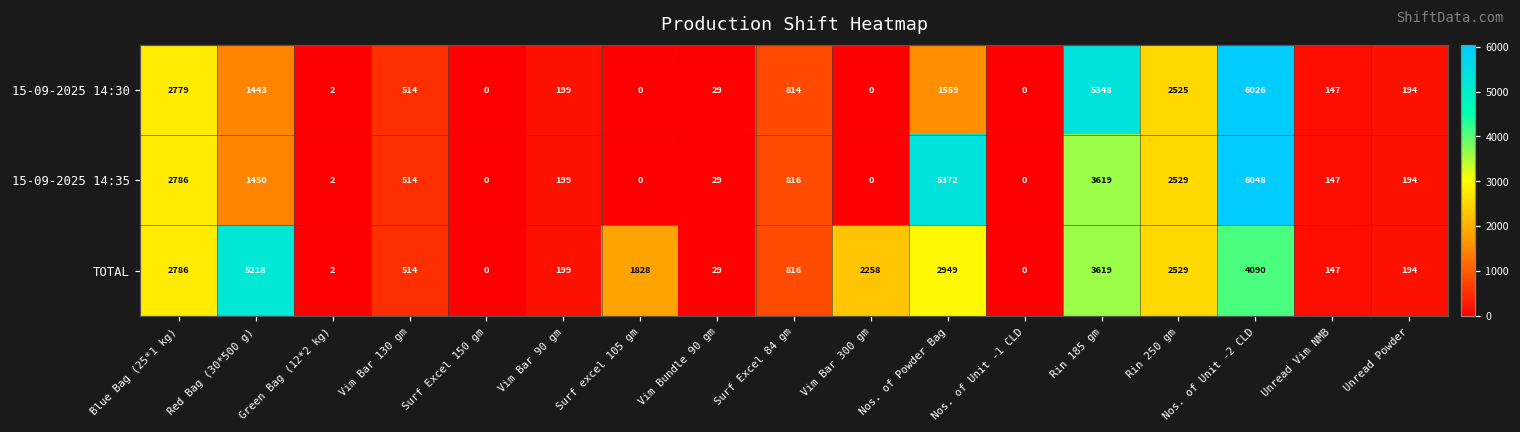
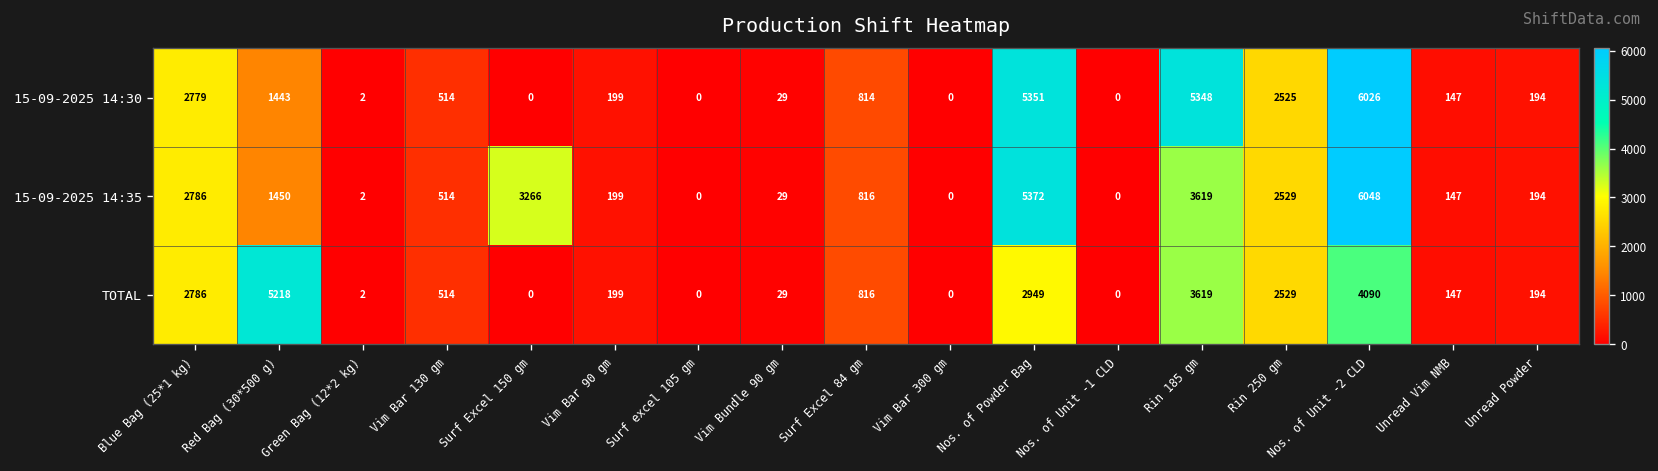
  {
    "15-09-2025 14:30": {
      "Blue Bag (25*1 kg)": 2779,
      "Red Bag (30*500 g)": 1443,
      "Green Bag (12*2 kg)": 2,
      "Vim Bar 130 gm": 514,
      "Surf Excel 150 gm": 0,
      "Vim Bar 90 gm": 199,
      "Surf excel 105 gm": 0,
      "Vim Bundle 90 gm": 29,
      "Surf Excel 84 gm": 814,
      "Vim Bar 300 gm": 0,
-     "Nos. of Powder Bag": 1559,
+     "Nos. of Powder Bag": 5351,
      "Nos. of Unit -1 CLD": 0,
      "Rin 185 gm": 5348,
      "Rin 250 gm": 2525,
      "Nos. of Unit -2 CLD": 6026,
      "Unread Vim NMB": 147,
      "Unread Powder": 194
    },
    "15-09-2025 14:35": {
      "Blue Bag (25*1 kg)": 2786,
      "Red Bag (30*500 g)": 1450,
      "Green Bag (12*2 kg)": 2,
      "Vim Bar 130 gm": 514,
-     "Surf Excel 150 gm": 0,
+     "Surf Excel 150 gm": 3266,
      "Vim Bar 90 gm": 199,
      "Surf excel 105 gm": 0,
      "Vim Bundle 90 gm": 29,
      "Surf Excel 84 gm": 816,
      "Vim Bar 300 gm": 0,
      "Nos. of Powder Bag": 5372,
      "Nos. of Unit -1 CLD": 0,
      "Rin 185 gm": 3619,
      "Rin 250 gm": 2529,
      "Nos. of Unit -2 CLD": 6048,
      "Unread Vim NMB": 147,
      "Unread Powder": 194
    },
    "TOTAL": {
      "Blue Bag (25*1 kg)": 2786,
      "Red Bag (30*500 g)": 5218,
      "Green Bag (12*2 kg)": 2,
      "Vim Bar 130 gm": 514,
      "Surf Excel 150 gm": 0,
      "Vim Bar 90 gm": 199,
-     "Surf excel 105 gm": 1828,
+     "Surf excel 105 gm": 0,
      "Vim Bundle 90 gm": 29,
      "Surf Excel 84 gm": 816,
-     "Vim Bar 300 gm": 2258,
+     "Vim Bar 300 gm": 0,
      "Nos. of Powder Bag": 2949,
      "Nos. of Unit -1 CLD": 0,
      "Rin 185 gm": 3619,
      "Rin 250 gm": 2529,
      "Nos. of Unit -2 CLD": 4090,
      "Unread Vim NMB": 147,
      "Unread Powder": 194
    }
  }
